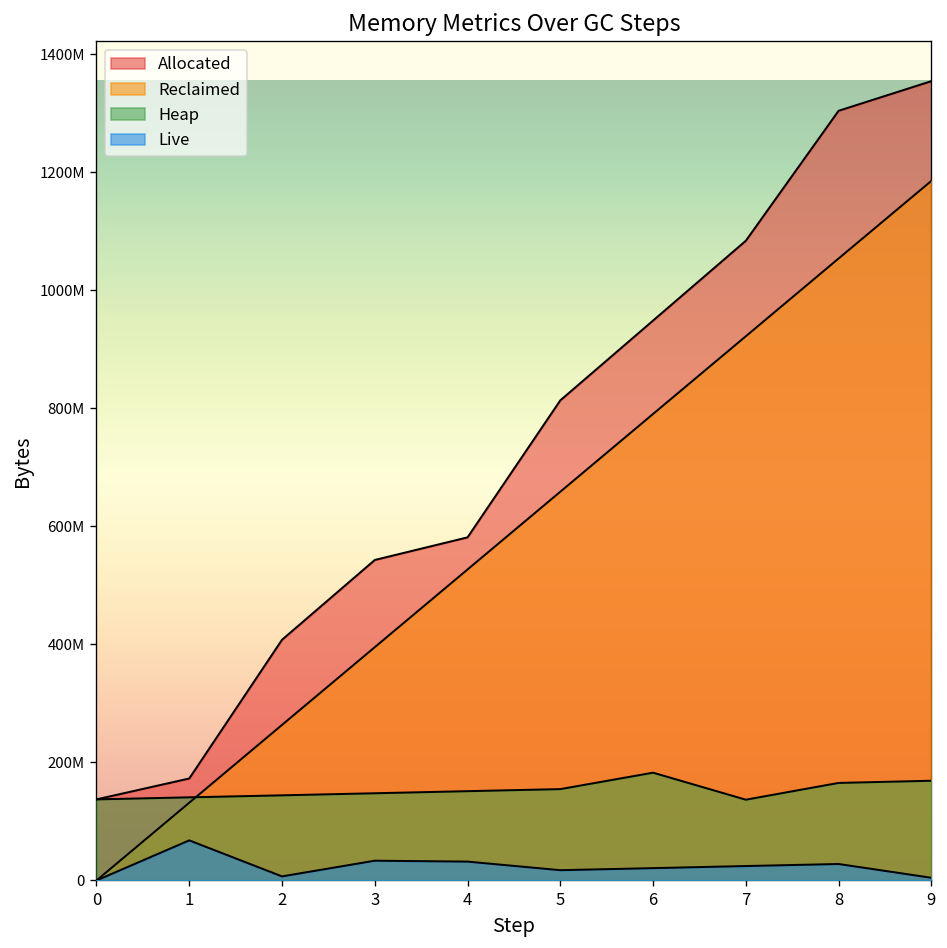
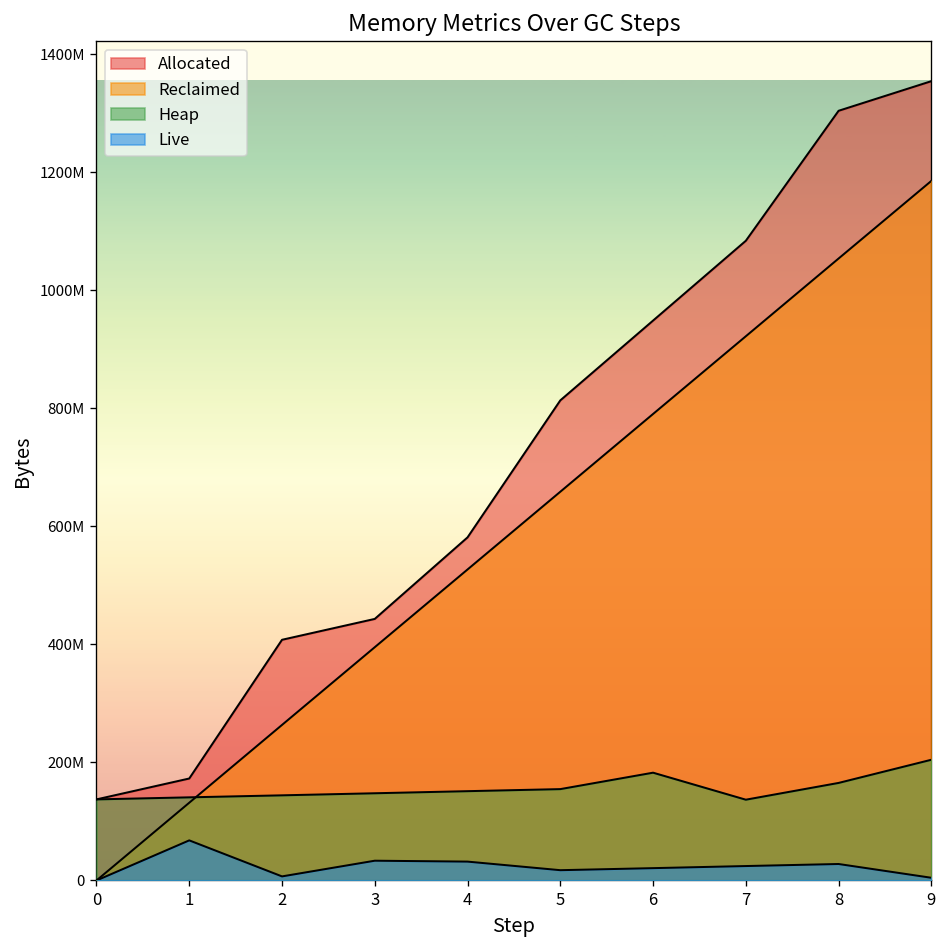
  {
    "Allocated": {
      "1": 170000000,
      "2": 410000000,
-     "3": 540000000,
+     "3": 440000000,
      "4": 580000000,
      "5": 810000000,
      "6": 950000000,
      "7": 1080000000,
      "8": 1300000000,
      "9": 1350000000
    },
    "Reclaimed": {
      "1": 130000000,
      "2": 260000000,
      "3": 400000000,
      "4": 530000000,
      "5": 660000000,
      "6": 790000000,
      "7": 920000000,
      "8": 1050000000,
      "9": 1190000000
    },
    "Heap": {
      "1": 140000000,
      "2": 140000000,
      "3": 150000000,
      "4": 150000000,
      "5": 150000000,
      "6": 180000000,
      "7": 140000000,
      "8": 170000000,
-     "9": 170000000
+     "9": 200000000
    },
    "Live": {
      "1": 70000000,
      "2": 10000000,
      "3": 30000000,
      "4": 30000000,
      "5": 20000000,
      "6": 20000000,
      "7": 20000000,
      "8": 30000000,
      "9": 0
    }
  }
